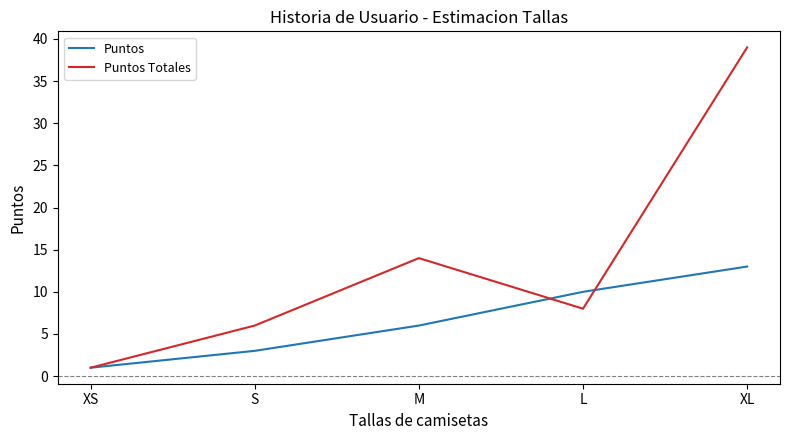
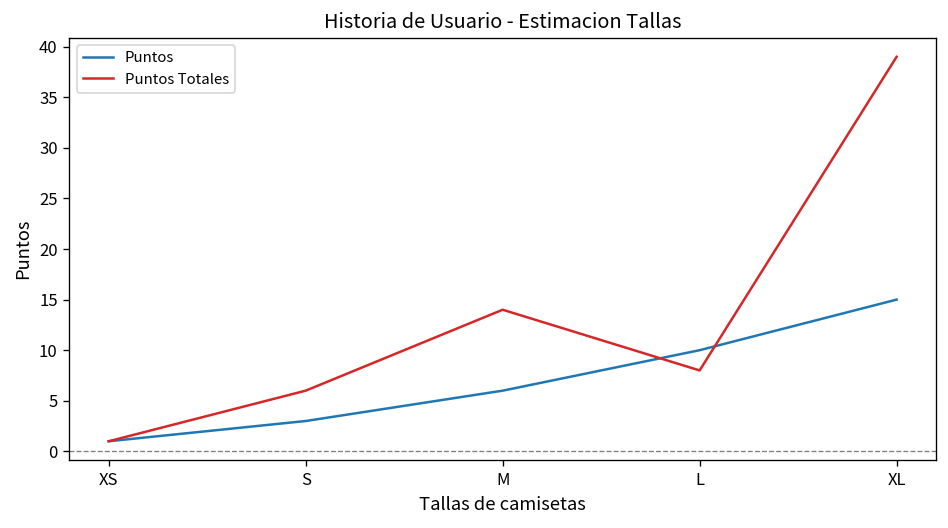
  {
    "Puntos": {
      "S": 3,
      "M": 6,
      "L": 10,
-     "XL": 13
+     "XL": 15
    },
    "Puntos Totales": {
      "S": 6,
      "M": 14,
      "L": 8,
      "XL": 39
    }
  }
